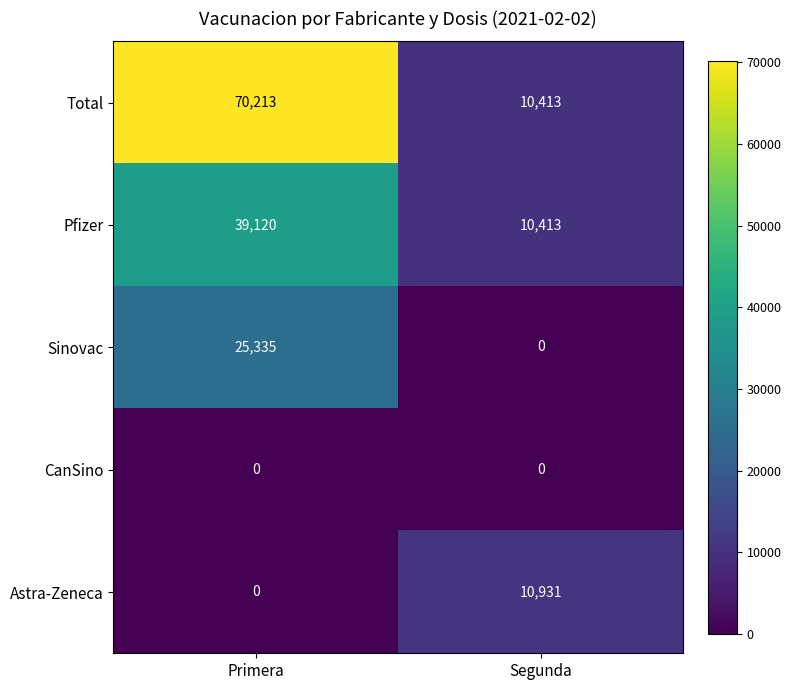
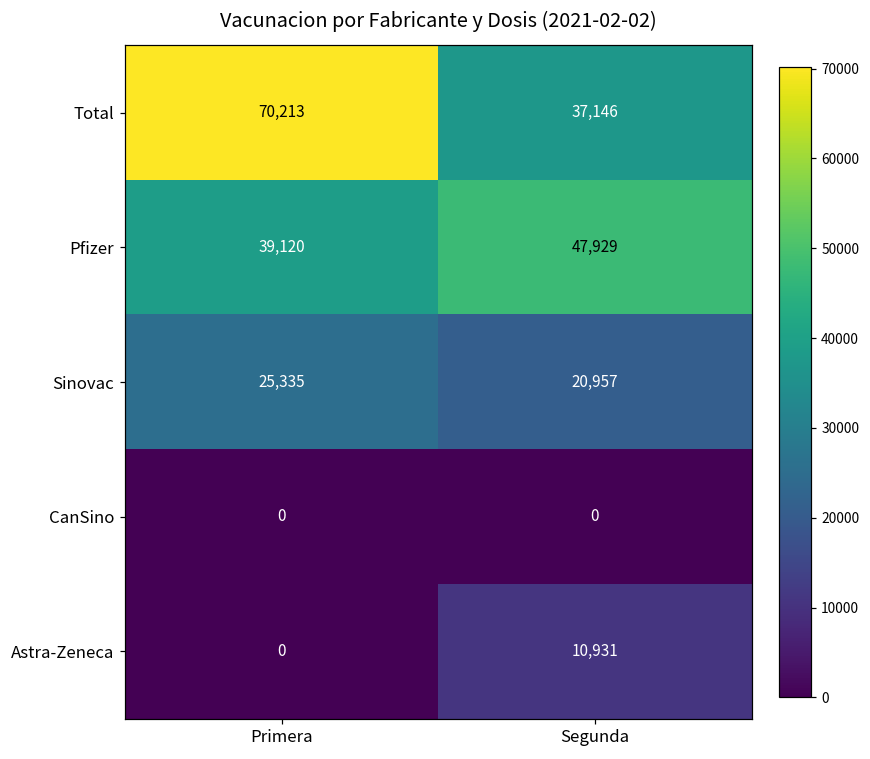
  {
    "Total": {
      "Primera": "70,213",
-     "Segunda": "10,413"
+     "Segunda": "37,146"
    },
    "Pfizer": {
      "Primera": "39,120",
-     "Segunda": "10,413"
+     "Segunda": "47,929"
    },
    "Sinovac": {
      "Primera": "25,335",
-     "Segunda": "0"
+     "Segunda": "20,957"
    },
    "CanSino": {
      "Primera": "0",
      "Segunda": "0"
    },
    "Astra-Zeneca": {
      "Primera": "0",
      "Segunda": "10,931"
    }
  }
